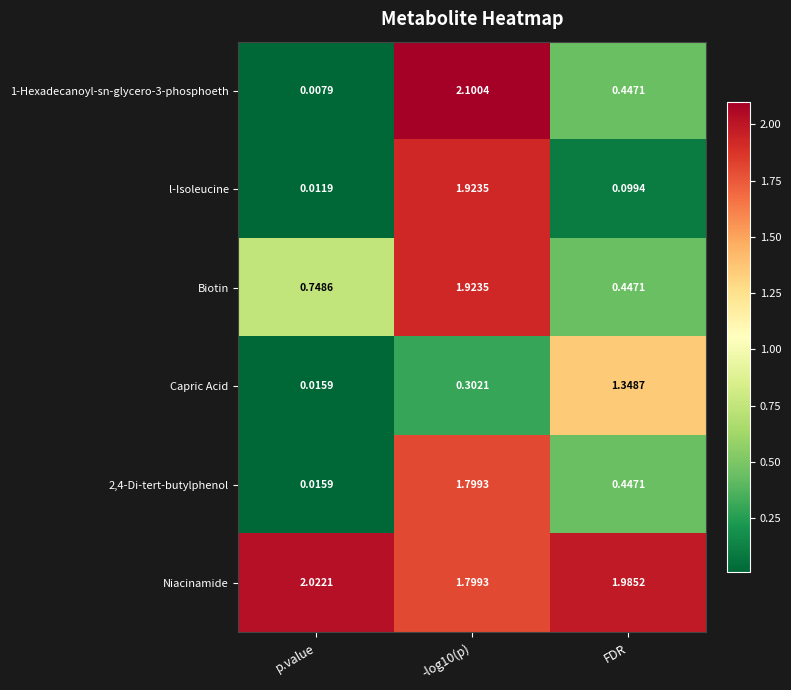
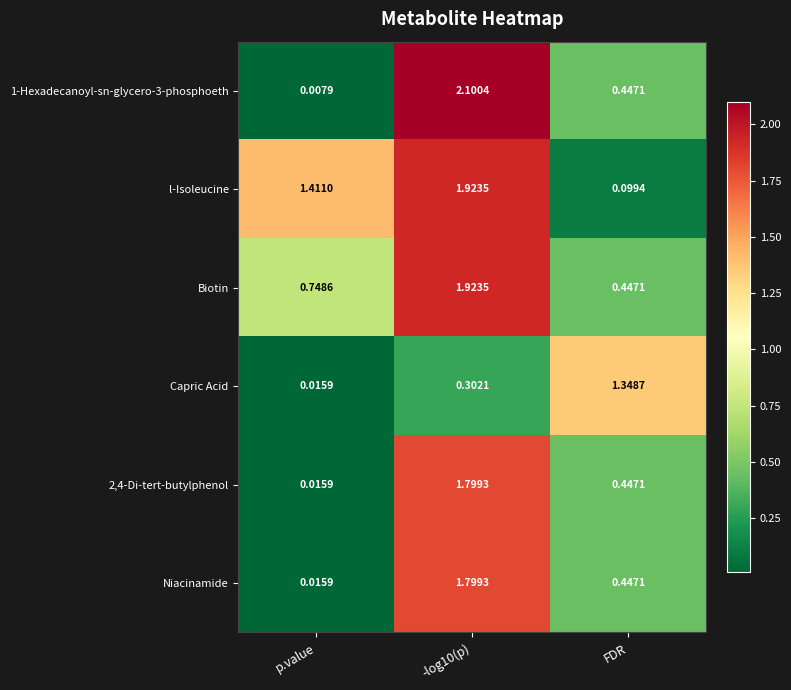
  {
    "1-Hexadecanoyl-sn-glycero-3-phosphoeth": {
      "p.value": 0.0079,
      "-log10(p)": 2.1004,
      "FDR": 0.4471
    },
    "l-Isoleucine": {
-     "p.value": 0.0119,
+     "p.value": 1.4110,
      "-log10(p)": 1.9235,
      "FDR": 0.0994
    },
    "Biotin": {
      "p.value": 0.7486,
      "-log10(p)": 1.9235,
      "FDR": 0.4471
    },
    "Capric Acid": {
      "p.value": 0.0159,
      "-log10(p)": 0.3021,
      "FDR": 1.3487
    },
    "2,4-Di-tert-butylphenol": {
      "p.value": 0.0159,
      "-log10(p)": 1.7993,
      "FDR": 0.4471
    },
    "Niacinamide": {
-     "p.value": 2.0221,
+     "p.value": 0.0159,
      "-log10(p)": 1.7993,
-     "FDR": 1.9852
+     "FDR": 0.4471
    }
  }
